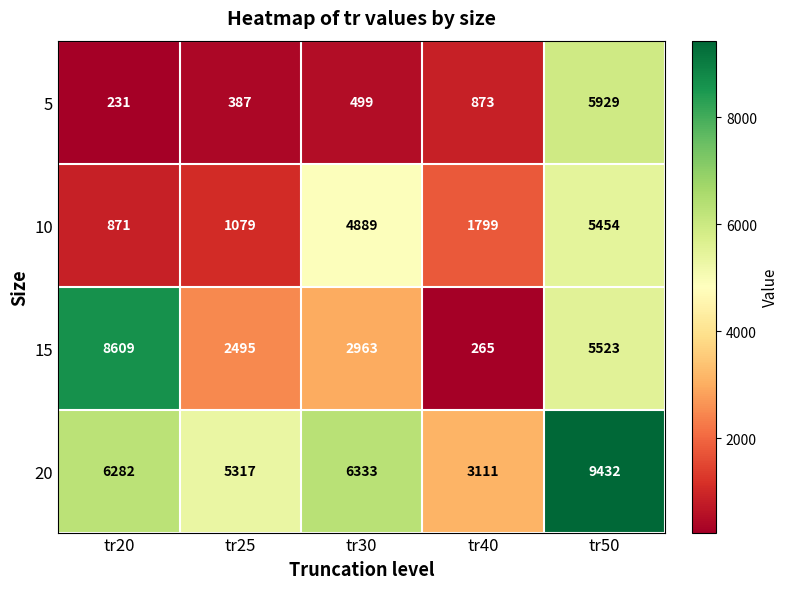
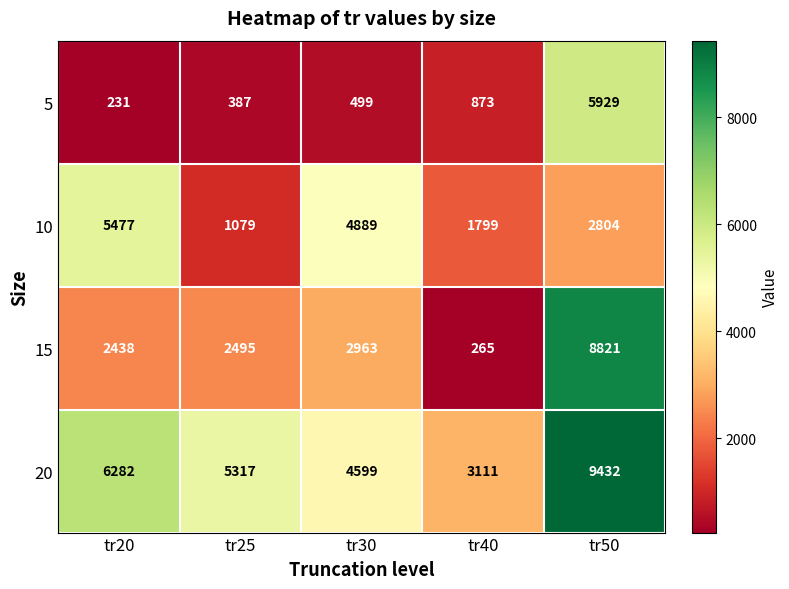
  {
    "5": {
      "tr20": 231,
      "tr25": 387,
      "tr30": 499,
      "tr40": 873,
      "tr50": 5929
    },
    "10": {
-     "tr20": 871,
+     "tr20": 5477,
      "tr25": 1079,
      "tr30": 4889,
      "tr40": 1799,
-     "tr50": 5454
+     "tr50": 2804
    },
    "15": {
-     "tr20": 8609,
+     "tr20": 2438,
      "tr25": 2495,
      "tr30": 2963,
      "tr40": 265,
-     "tr50": 5523
+     "tr50": 8821
    },
    "20": {
      "tr20": 6282,
      "tr25": 5317,
-     "tr30": 6333,
+     "tr30": 4599,
      "tr40": 3111,
      "tr50": 9432
    }
  }
